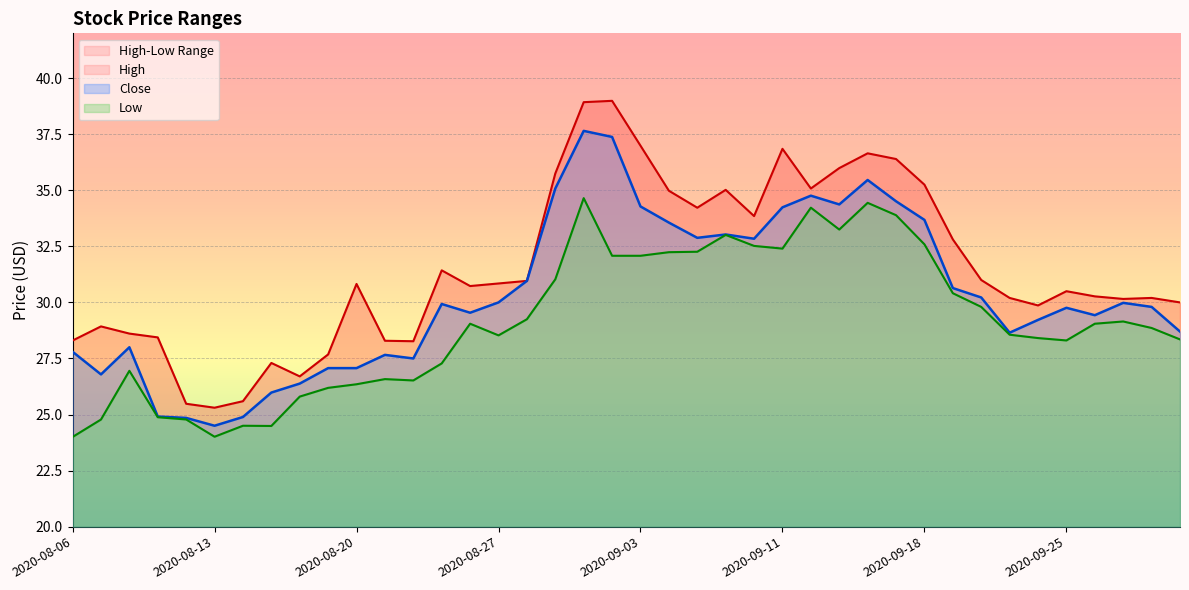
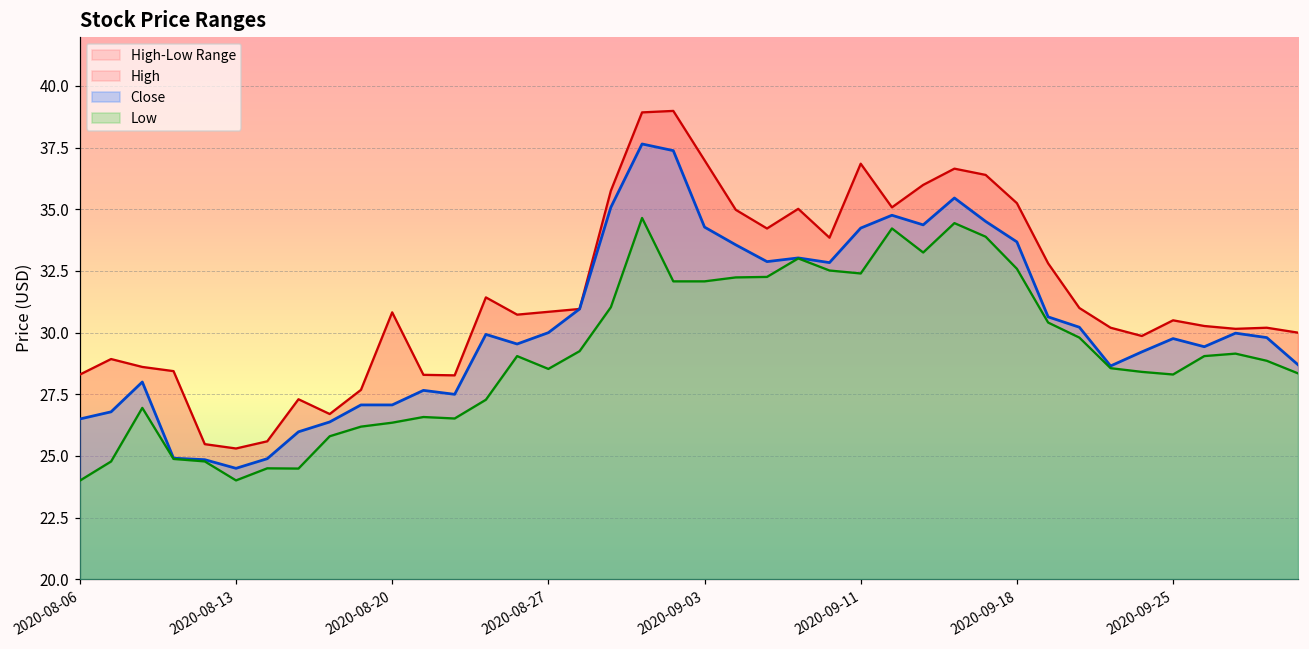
  {
    "High": {
      "2020-08-06": 28.3,
      "2020-08-13": 25.3,
      "2020-08-20": 30.8,
      "2020-08-27": 30.8,
      "2020-09-03": 37.0,
      "2020-09-11": 36.8,
      "2020-09-18": 35.3,
      "2020-09-25": 30.5
    },
    "Close": {
-     "2020-08-06": 27.8,
+     "2020-08-06": 26.5,
      "2020-08-13": 24.5,
      "2020-08-20": 27.1,
      "2020-08-27": 30.0,
      "2020-09-03": 34.3,
      "2020-09-11": 34.2,
      "2020-09-18": 33.7,
      "2020-09-25": 29.8
    },
    "Low": {
      "2020-08-06": 24.0,
      "2020-08-13": 24.0,
      "2020-08-20": 26.4,
      "2020-08-27": 28.5,
      "2020-09-03": 32.1,
      "2020-09-11": 32.4,
      "2020-09-18": 32.6,
      "2020-09-25": 28.3
    }
  }
